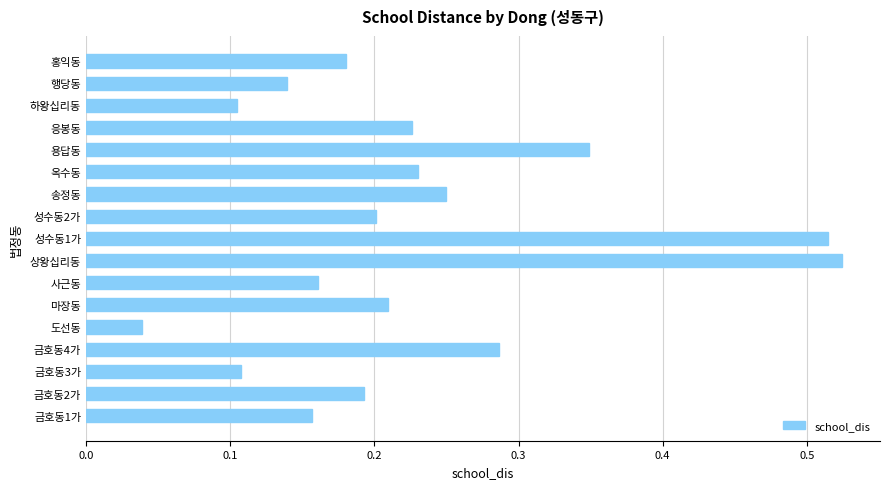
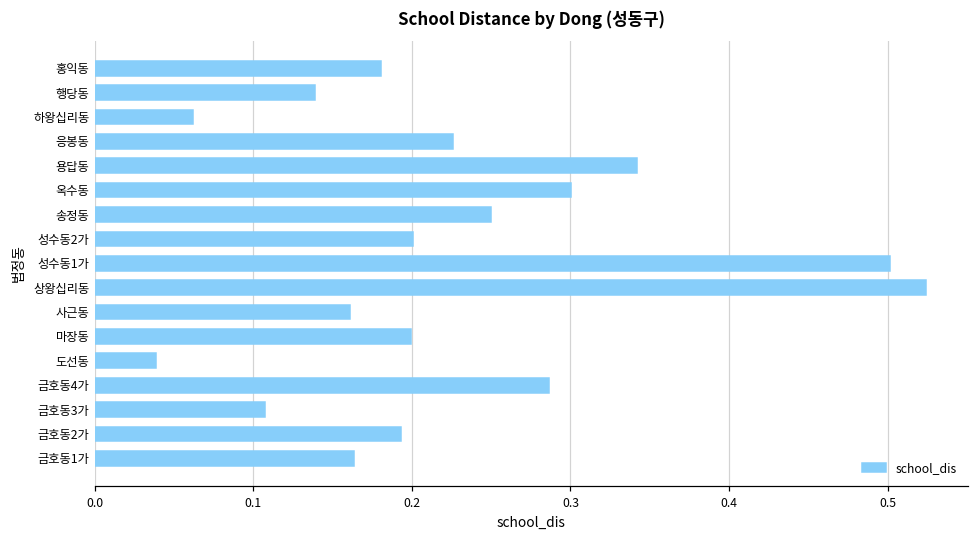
  {
    "홍익동": 0.180,
    "행당동": 0.139,
-   "하왕십리동": 0.105,
+   "하왕십리동": 0.062,
    "응봉동": 0.226,
-   "용답동": 0.349,
-   "옥수동": 0.230,
+   "용답동": 0.342,
+   "옥수동": 0.300,
    "송정동": 0.250,
    "성수동2가": 0.201,
-   "성수동1가": 0.515,
+   "성수동1가": 0.502,
    "상왕십리동": 0.524,
    "사근동": 0.161,
-   "마장동": 0.209,
+   "마장동": 0.199,
    "도선동": 0.039,
    "금호동4가": 0.286,
    "금호동3가": 0.107,
    "금호동2가": 0.193,
-   "금호동1가": 0.157
+   "금호동1가": 0.164
  }
